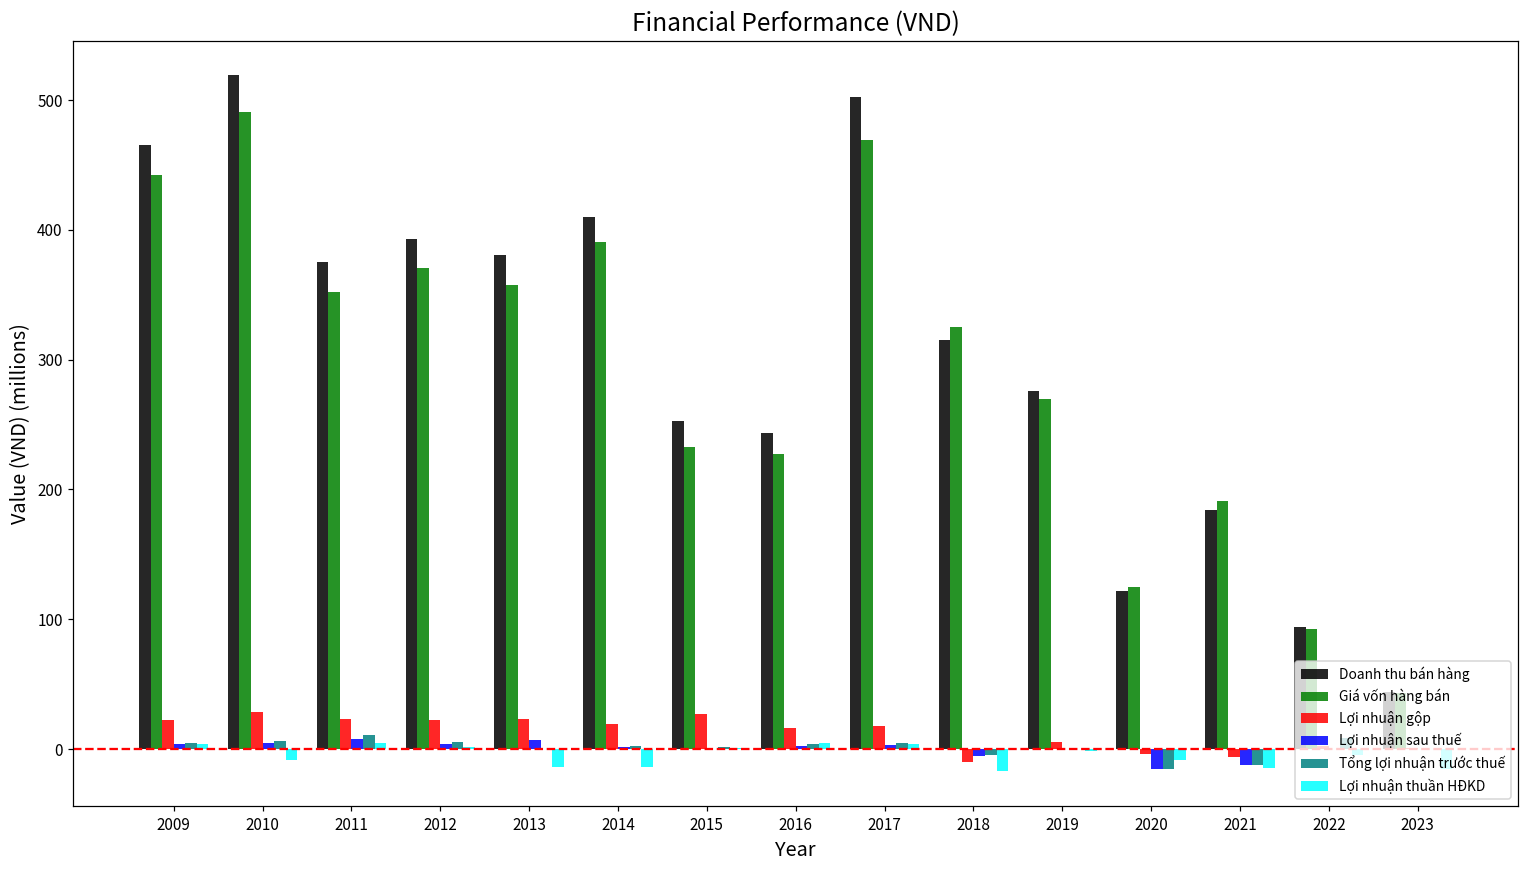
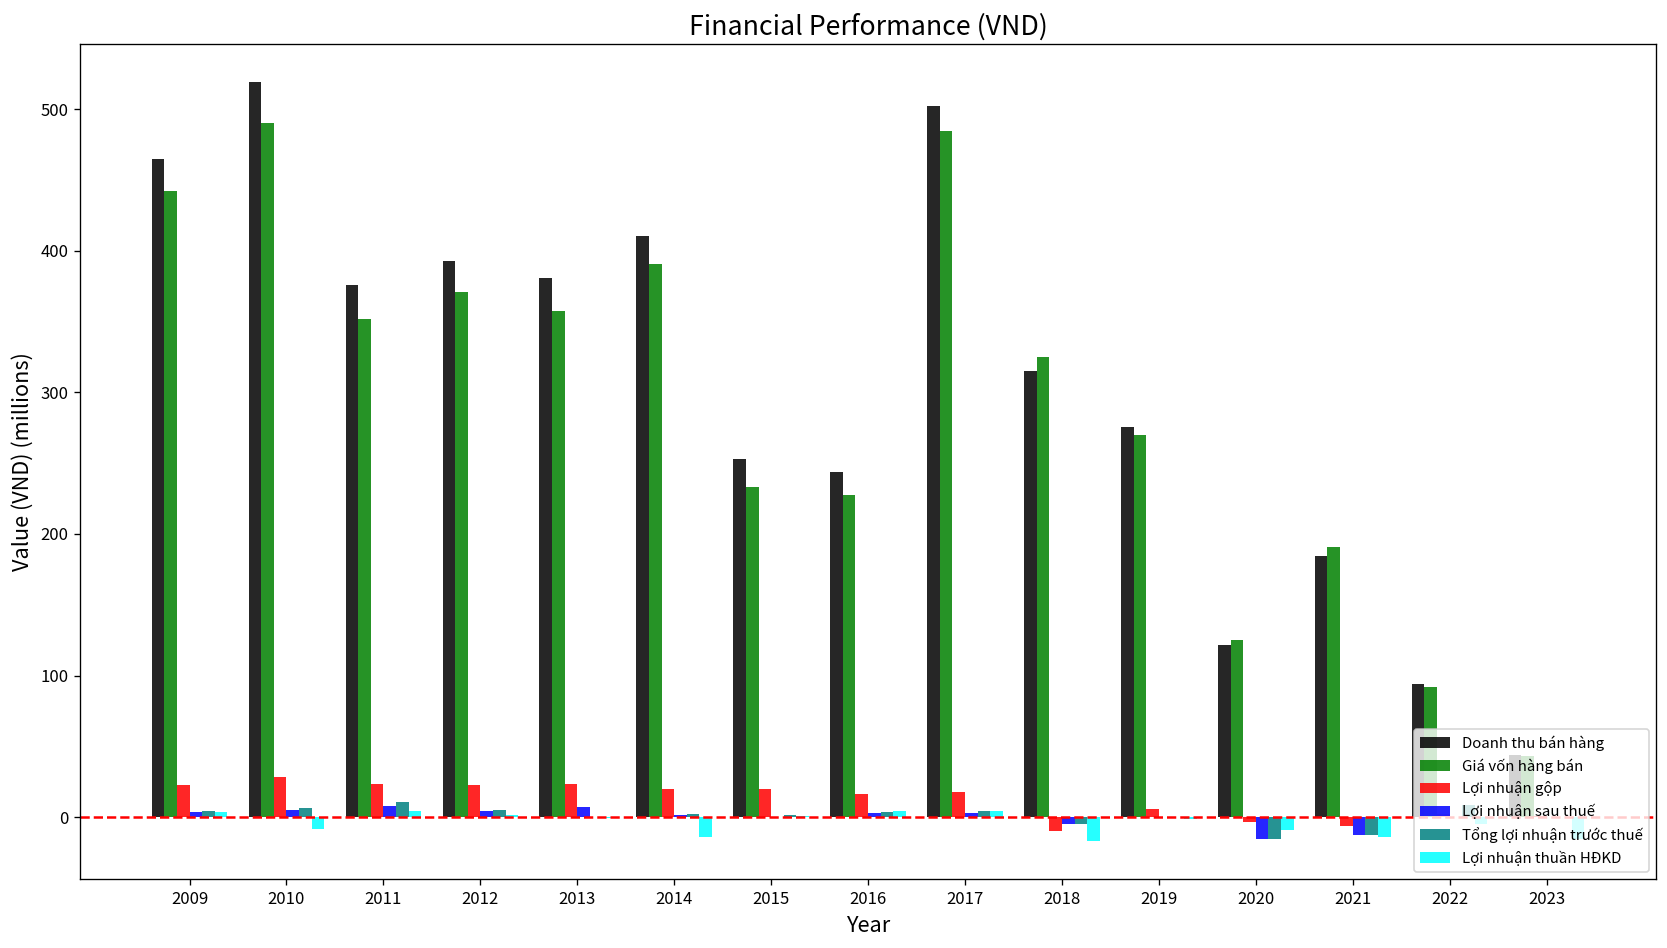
  {
    "Doanh thu bán hàng": {
      "2009": 465,
      "2010": 519,
      "2011": 376,
      "2012": 393,
      "2013": 381,
      "2014": 410,
      "2015": 253,
      "2016": 244,
      "2017": 502,
      "2018": 315,
      "2019": 276,
      "2020": 122,
      "2021": 184,
      "2022": 94
    },
    "Giá vốn hàng bán": {
      "2009": 443,
      "2010": 490,
      "2011": 352,
      "2012": 371,
      "2013": 358,
      "2014": 391,
      "2015": 233,
      "2016": 228,
-     "2017": 469,
+     "2017": 485,
      "2018": 325,
      "2019": 270,
      "2020": 125,
      "2021": 191,
      "2022": 92
    },
    "Lợi nhuận gộp": {
      "2009": 23,
      "2010": 29,
      "2011": 23,
      "2012": 22,
      "2013": 23,
      "2014": 20,
-     "2015": 27,
+     "2015": 20,
      "2016": 16,
      "2017": 17,
      "2018": -10,
      "2019": 6,
      "2020": -4,
      "2021": -6
    },
    "Lợi nhuận sau thuế": {
      "2009": 4,
      "2010": 5,
      "2011": 8,
      "2012": 4,
      "2013": 7,
      "2016": 3,
      "2017": 3,
      "2018": -5,
      "2020": -15,
      "2021": -13
    },
    "Tổng lợi nhuận trước thuế": {
      "2009": 4,
      "2010": 6,
      "2011": 11,
      "2012": 5,
      "2014": 2,
      "2016": 4,
      "2017": 5,
      "2018": -5,
      "2020": -15,
      "2021": -13
    },
    "Lợi nhuận thuần HĐKD": {
      "2009": 4,
      "2010": -8,
      "2011": 4,
-     "2013": -14,
+     "2013": 0,
      "2014": -14,
      "2016": 5,
      "2017": 4,
      "2018": -17,
      "2020": -9,
      "2021": -14
    }
  }
